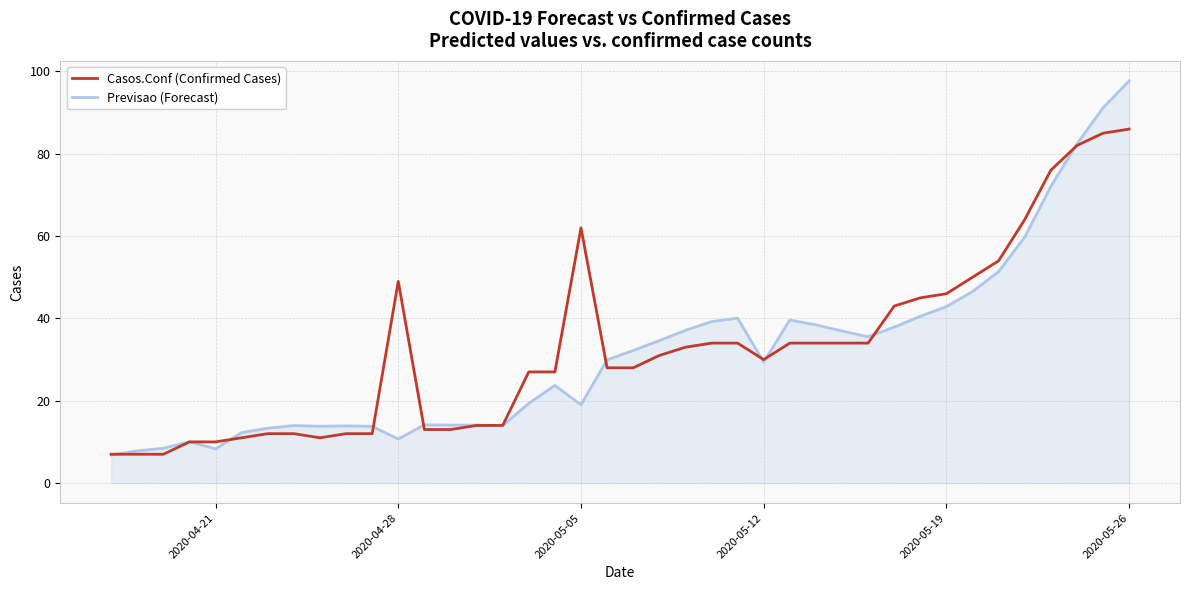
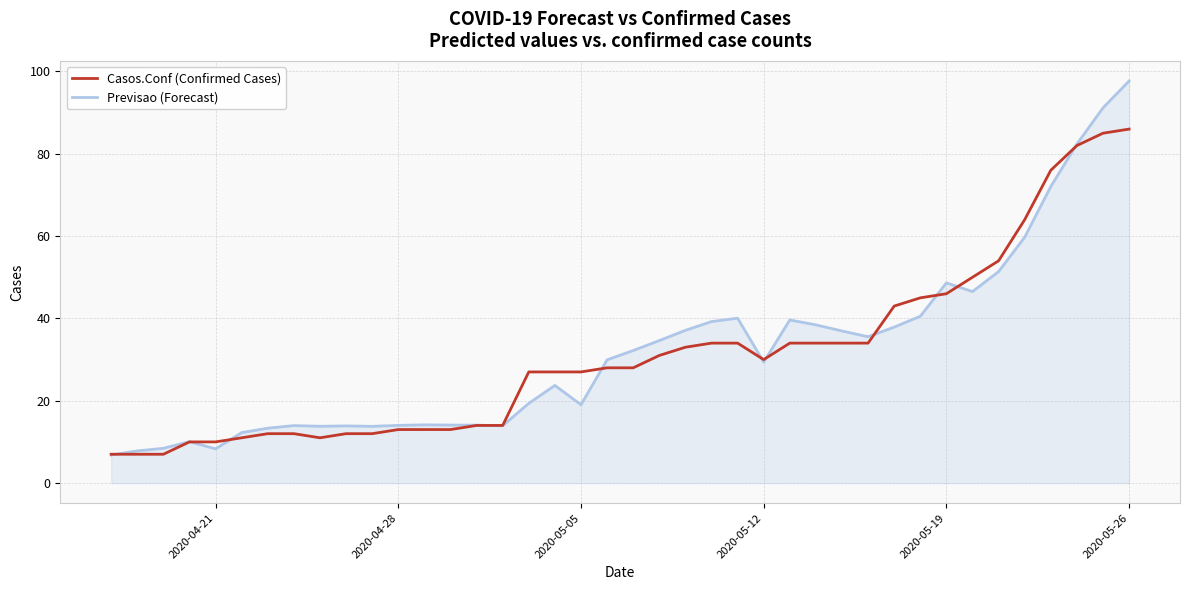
  {
    "Casos.Conf (Confirmed Cases)": {
      "2020-04-21": 10,
-     "2020-04-28": 49,
-     "2020-05-05": 62,
+     "2020-04-28": 13,
+     "2020-05-05": 27,
      "2020-05-19": 46,
      "2020-05-26": 86
    },
    "Previsao (Forecast)": {
      "2020-04-21": 8,
-     "2020-04-28": 11,
+     "2020-04-28": 14,
      "2020-05-05": 19,
-     "2020-05-19": 43,
+     "2020-05-19": 49,
      "2020-05-26": 98
    }
  }
